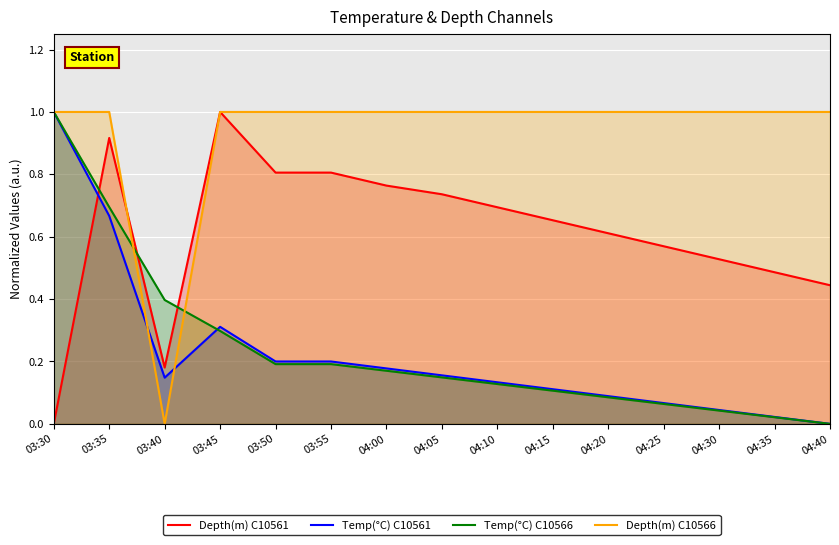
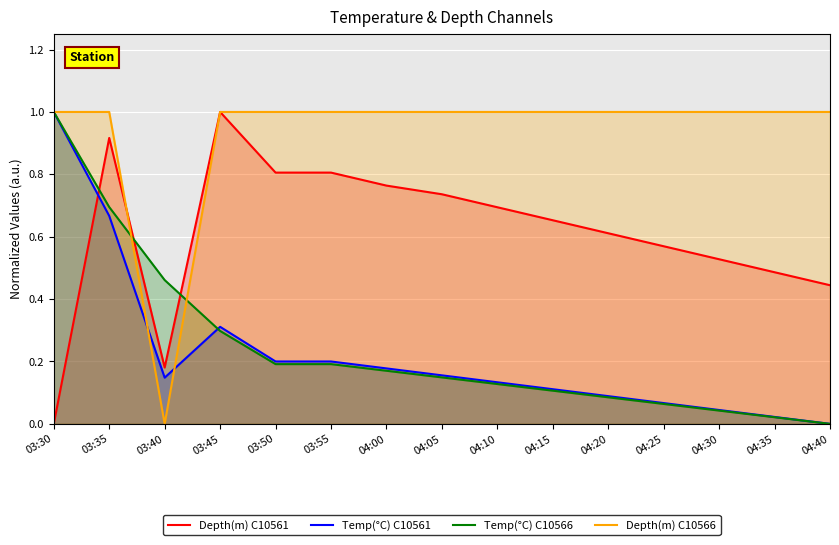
  {
    "Depth(m) C10561": {
      "03:30": 0.00,
      "03:35": 0.92,
      "03:40": 0.18,
      "03:50": 0.81,
      "03:55": 0.81,
      "04:00": 0.76,
      "04:05": 0.74,
      "04:10": 0.69,
      "04:15": 0.65,
      "04:20": 0.61,
      "04:25": 0.57,
      "04:30": 0.53,
      "04:35": 0.49,
      "04:40": 0.44
    },
    "Temp(°C) C10561": {
      "03:35": 0.67,
      "03:40": 0.15,
      "03:45": 0.31,
      "03:50": 0.20,
      "03:55": 0.20
    },
    "Temp(°C) C10566": {
      "03:35": 0.70,
-     "03:40": 0.40,
+     "03:40": 0.46,
      "03:45": 0.30,
      "03:50": 0.19,
      "03:55": 0.19
    },
    "Depth(m) C10566": {
      "03:35": 1.00,
      "03:40": 0.00,
      "03:50": 1.00,
      "03:55": 1.00,
      "04:00": 1.00,
      "04:05": 1.00,
      "04:10": 1.00,
      "04:15": 1.00,
      "04:20": 1.00,
      "04:25": 1.00,
      "04:30": 1.00,
      "04:35": 1.00,
      "04:40": 1.00
    }
  }
